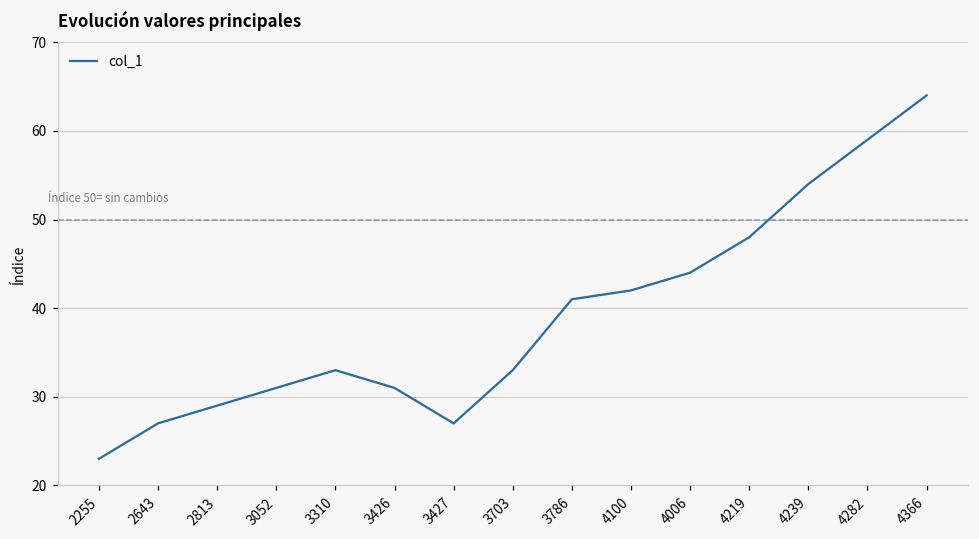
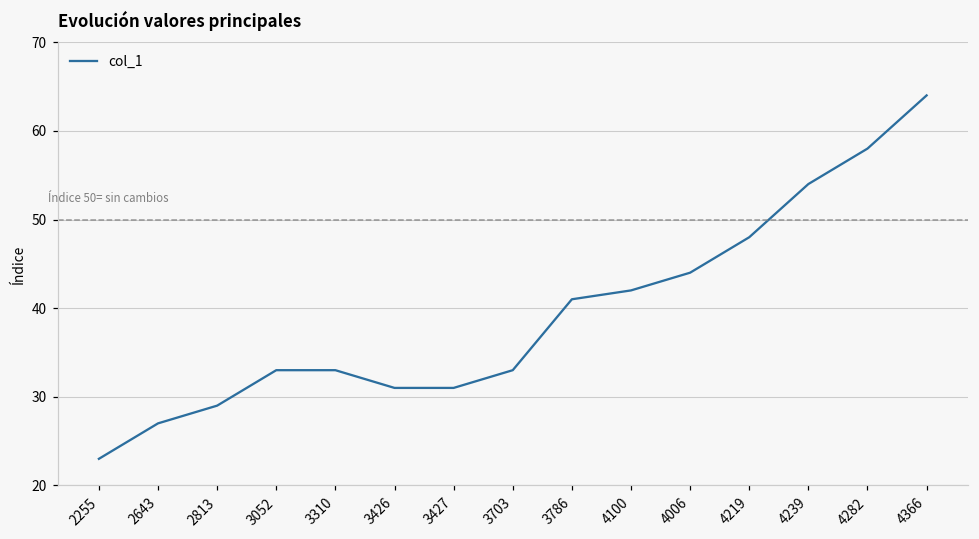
  {
    "2255": 23,
    "2643": 27,
    "2813": 29,
-   "3052": 31,
+   "3052": 33,
    "3310": 33,
    "3426": 31,
-   "3427": 27,
+   "3427": 31,
    "3703": 33,
    "3786": 41,
    "4100": 42,
    "4006": 44,
    "4219": 48,
    "4239": 54,
-   "4282": 59,
+   "4282": 58,
    "4366": 64
  }
